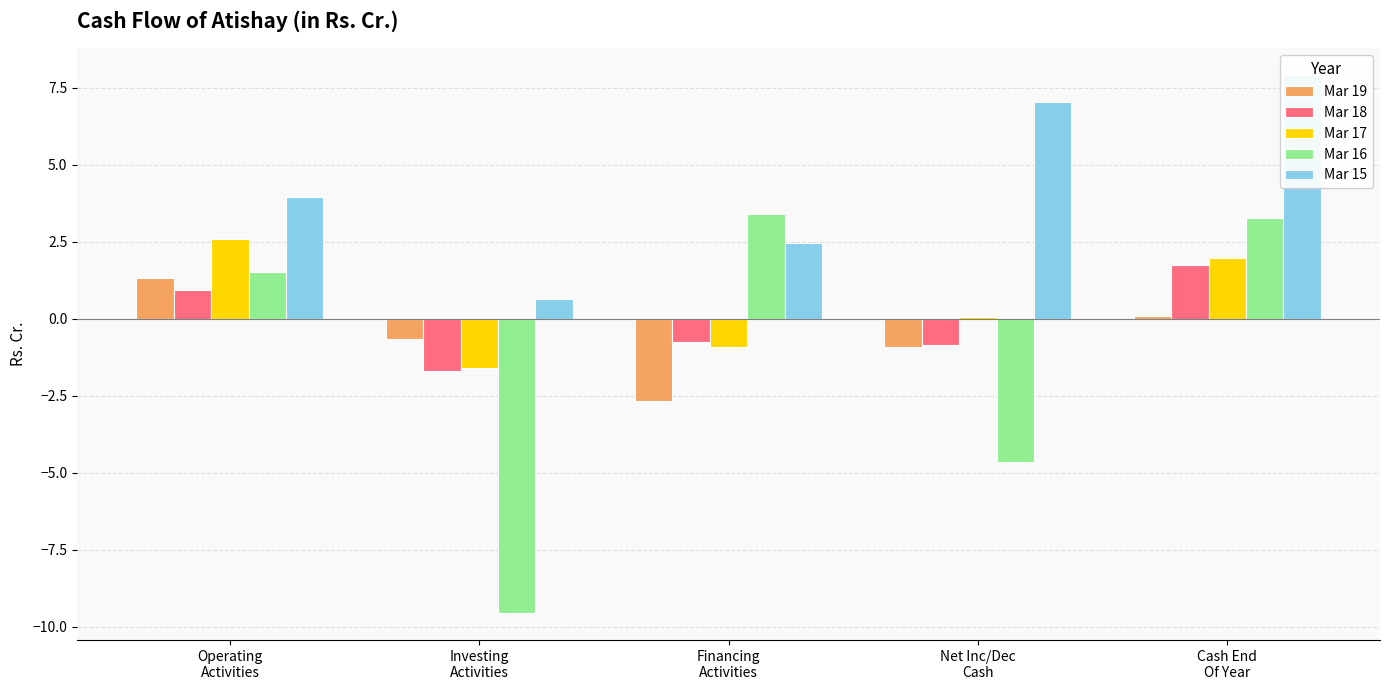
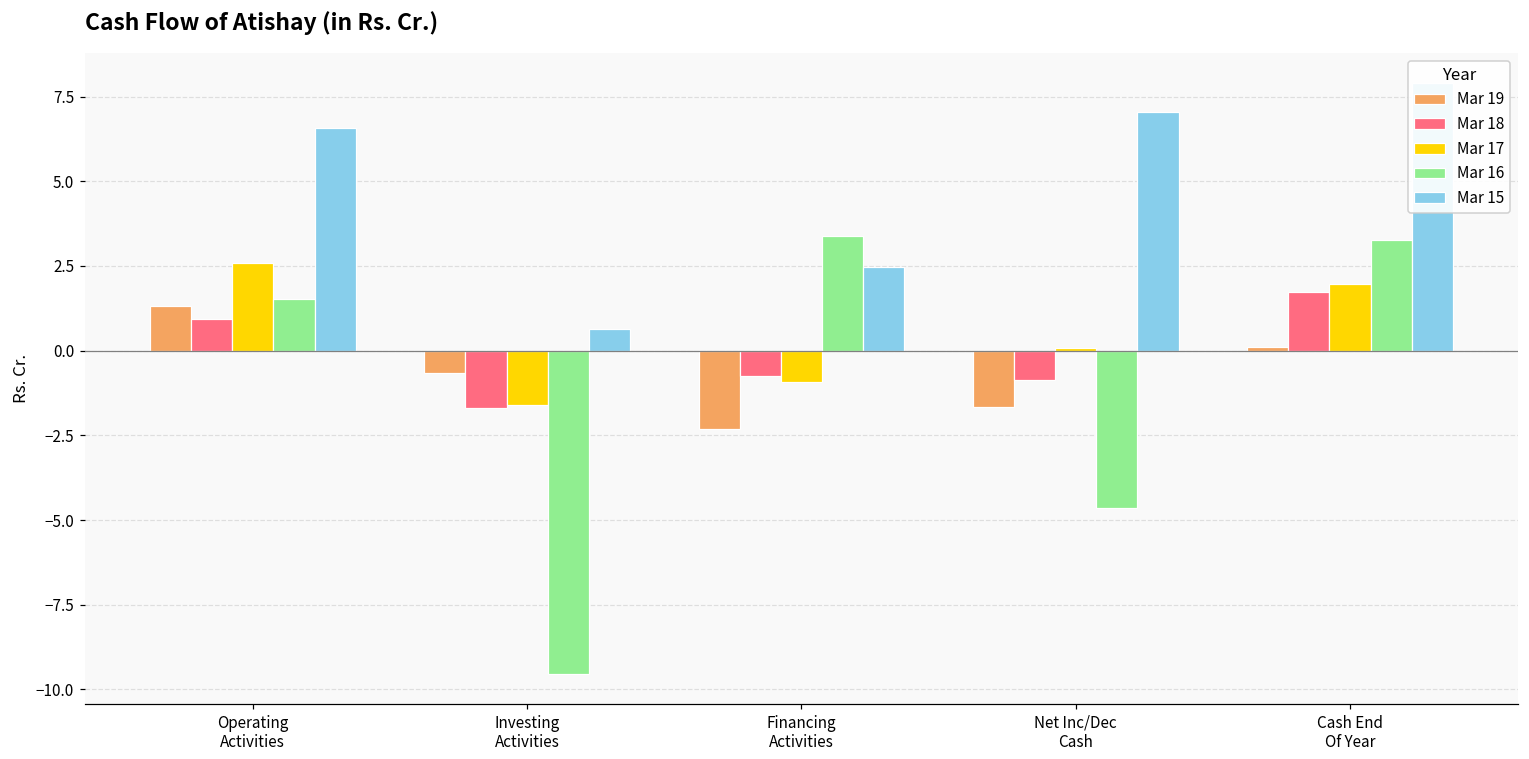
  {
    "Mar 19": {
      "Operating Activities": 1.3,
      "Investing Activities": -0.7,
-     "Financing Activities": -2.7,
-     "Net Inc/Dec Cash": -0.9,
+     "Financing Activities": -2.3,
+     "Net Inc/Dec Cash": -1.7,
      "Cash End Of Year": 0.1
    },
    "Mar 18": {
      "Operating Activities": 0.9,
      "Investing Activities": -1.7,
      "Financing Activities": -0.8,
      "Net Inc/Dec Cash": -0.9,
      "Cash End Of Year": 1.7
    },
    "Mar 17": {
      "Operating Activities": 2.6,
      "Investing Activities": -1.6,
      "Financing Activities": -0.9,
      "Cash End Of Year": 2.0
    },
    "Mar 16": {
      "Operating Activities": 1.5,
      "Investing Activities": -9.6,
      "Financing Activities": 3.4,
      "Net Inc/Dec Cash": -4.7,
      "Cash End Of Year": 3.3
    },
    "Mar 15": {
-     "Operating Activities": 4.0,
+     "Operating Activities": 6.6,
      "Investing Activities": 0.6,
      "Financing Activities": 2.5,
      "Net Inc/Dec Cash": 7.0
    }
  }
